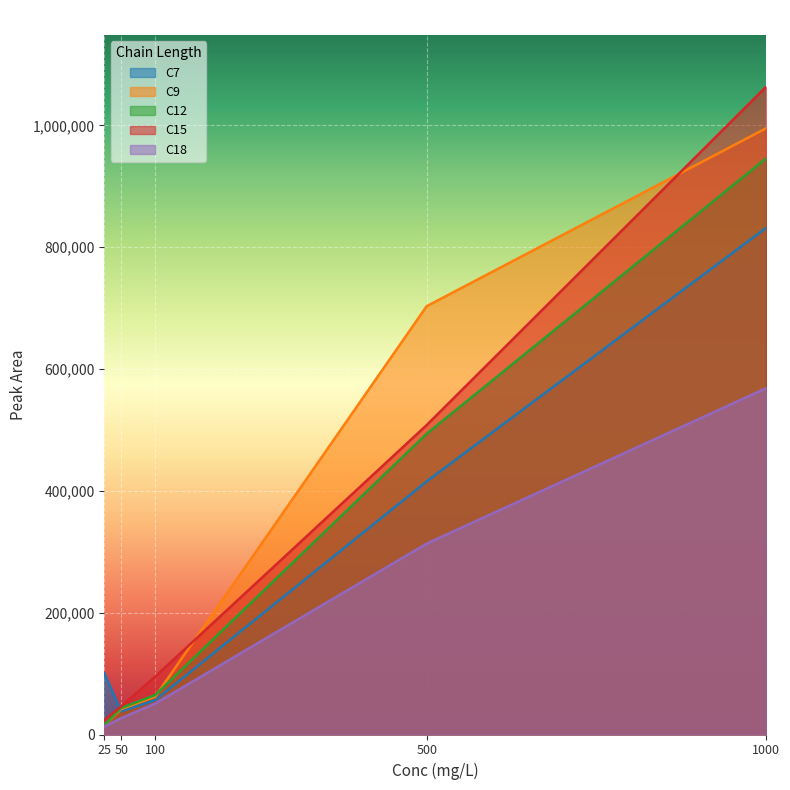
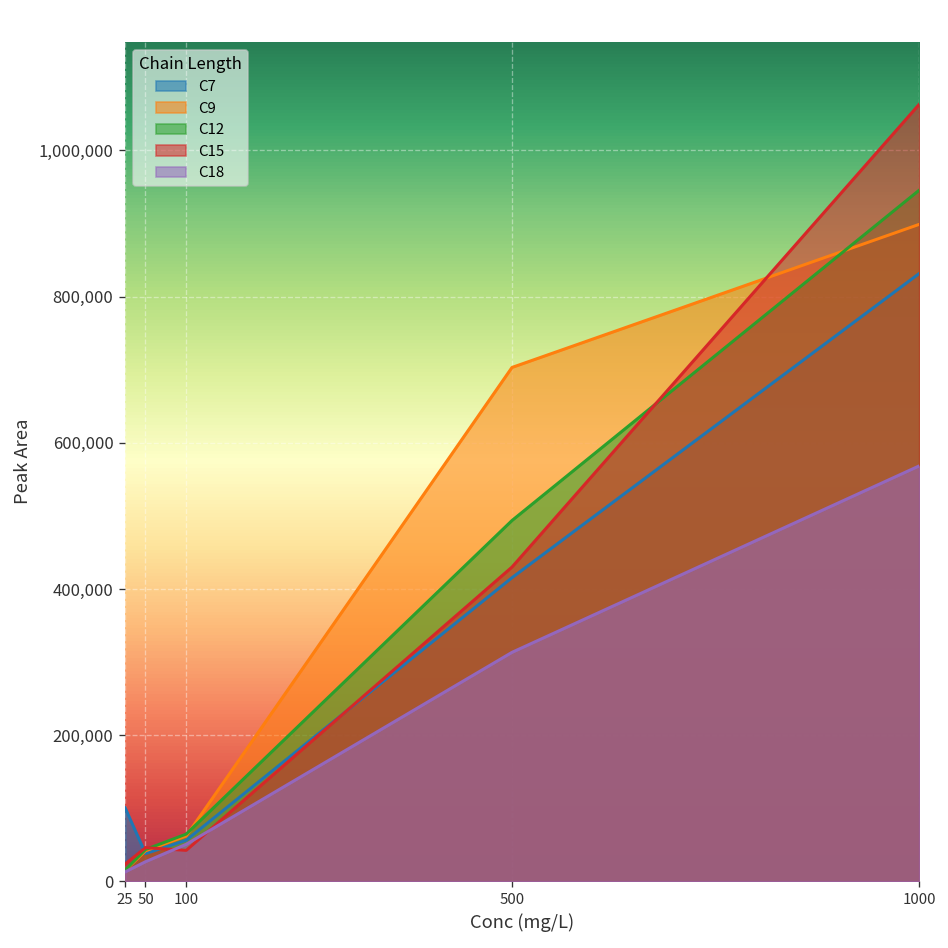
  {
    "C7": {
      "25": "100,000",
      "100": "60,000",
      "500": "420,000",
      "1000": "830,000"
    },
    "C9": {
      "500": "700,000",
-     "1000": "1,000,000"
+     "1000": "900,000"
    },
    "C12": {
      "500": "490,000",
      "1000": "950,000"
    },
    "C15": {
      "25": "20,000",
-     "100": "100,000",
-     "500": "510,000",
+     "100": "40,000",
+     "500": "430,000",
      "1000": "1,060,000"
    },
    "C18": {
      "50": "30,000",
      "100": "50,000",
      "500": "310,000",
      "1000": "570,000"
    }
  }
